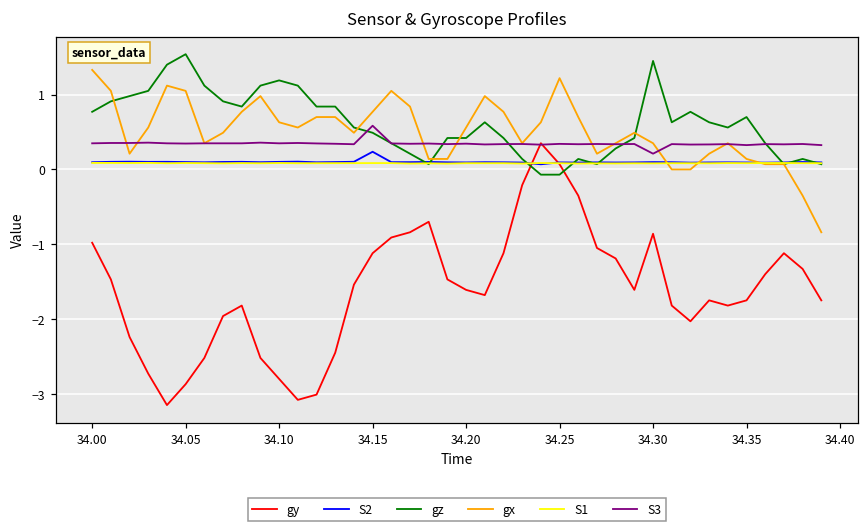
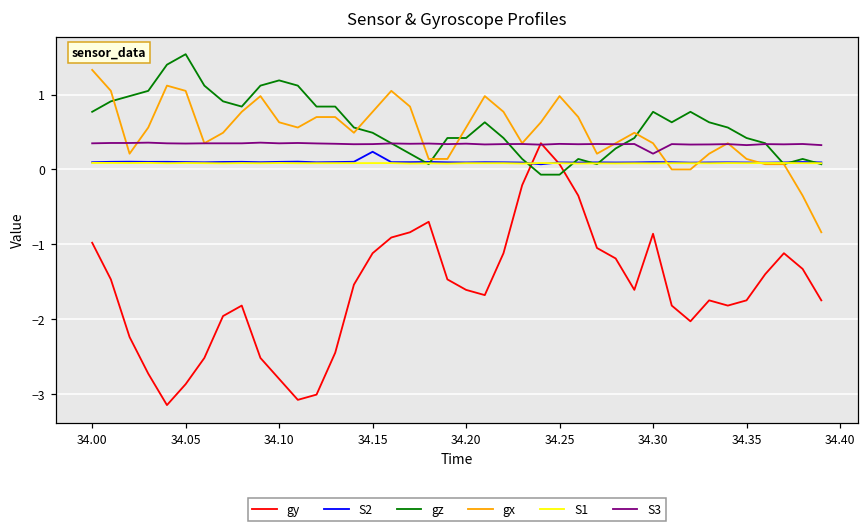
  {
    "gy": {
      "34.00": -1.0,
      "34.05": -2.9,
      "34.10": -2.8,
      "34.15": -1.1,
      "34.20": -1.6,
      "34.30": -0.9,
      "34.35": -1.8
    },
    "S2": {
      "34.15": 0.2
    },
    "gz": {
      "34.00": 0.8,
      "34.05": 1.5,
      "34.10": 1.2,
      "34.15": 0.5,
      "34.20": 0.4,
      "34.25": -0.1,
-     "34.30": 1.5,
-     "34.35": 0.7
+     "34.30": 0.8,
+     "34.35": 0.4
    },
    "gx": {
      "34.00": 1.3,
      "34.05": 1.1,
      "34.10": 0.6,
      "34.15": 0.8,
      "34.20": 0.6,
-     "34.25": 1.2,
+     "34.25": 1.0,
      "34.30": 0.4,
      "34.35": 0.1
    },
    "S1": {
      "34.15": 0.1
    },
    "S3": {
      "34.00": 0.3,
      "34.05": 0.3,
      "34.10": 0.3,
-     "34.15": 0.6,
+     "34.15": 0.3,
      "34.20": 0.3,
      "34.25": 0.3,
      "34.30": 0.2,
      "34.35": 0.3
    }
  }
